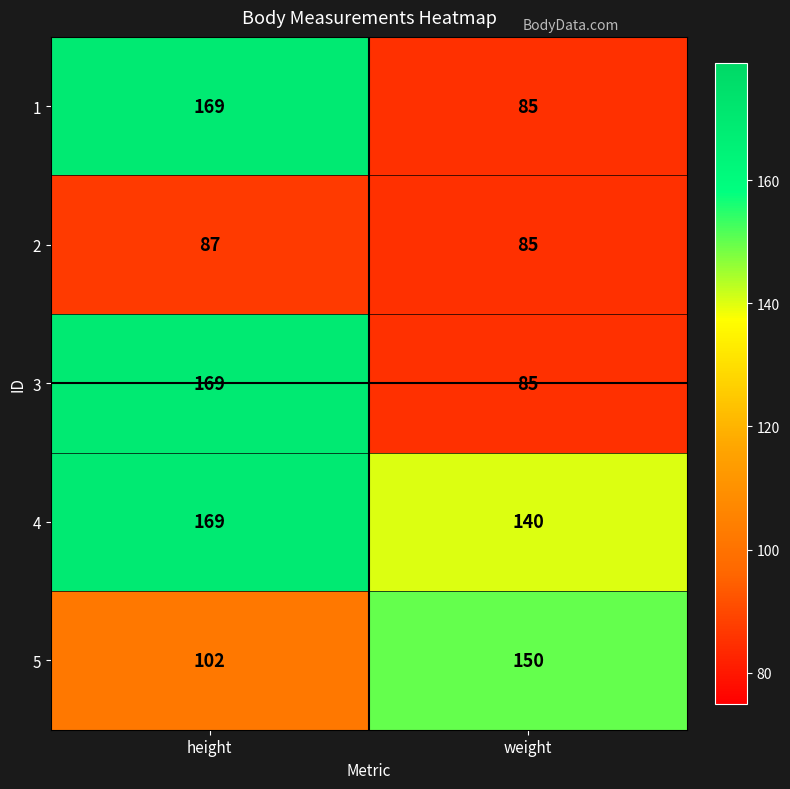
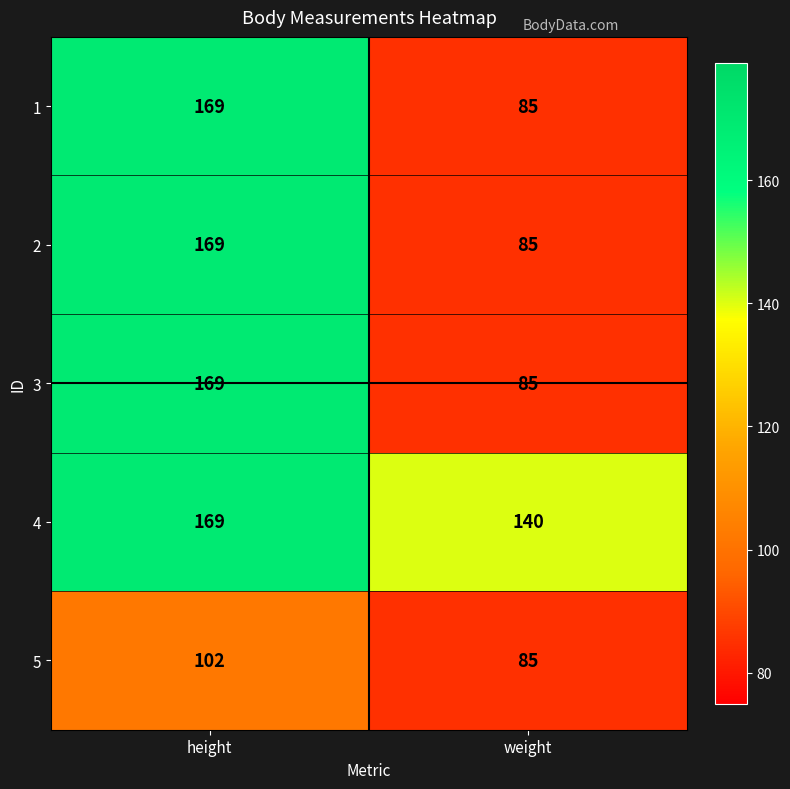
  {
    "1": {
      "height": 169,
      "weight": 85
    },
    "2": {
-     "height": 87,
+     "height": 169,
      "weight": 85
    },
    "3": {
      "height": 169,
      "weight": 85
    },
    "4": {
      "height": 169,
      "weight": 140
    },
    "5": {
      "height": 102,
-     "weight": 150
+     "weight": 85
    }
  }
